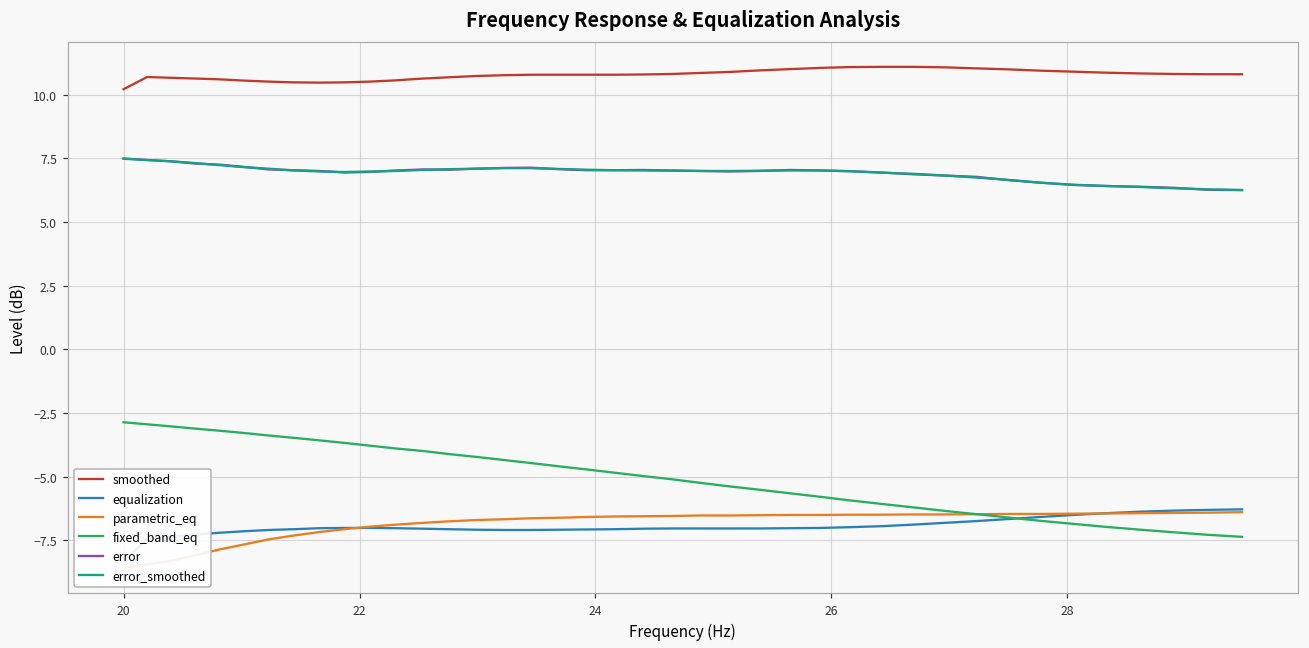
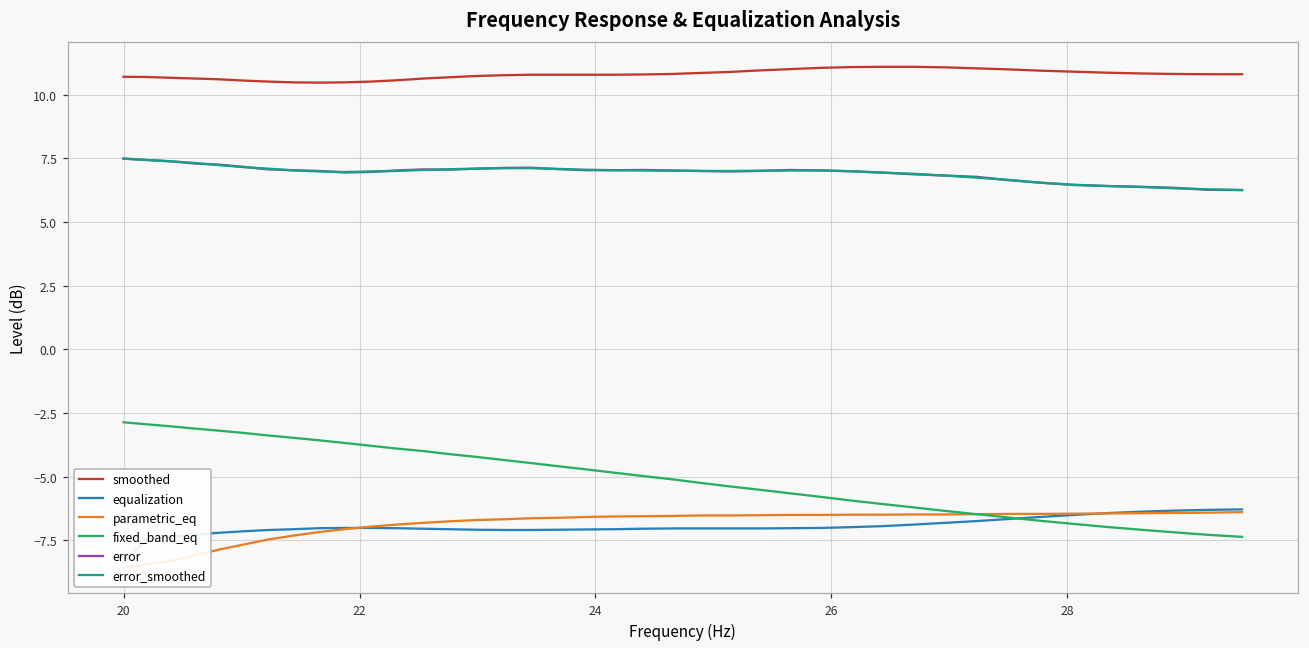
  {
    "smoothed": {
-     "20": 10.2
+     "20": 10.7
    }
  }
